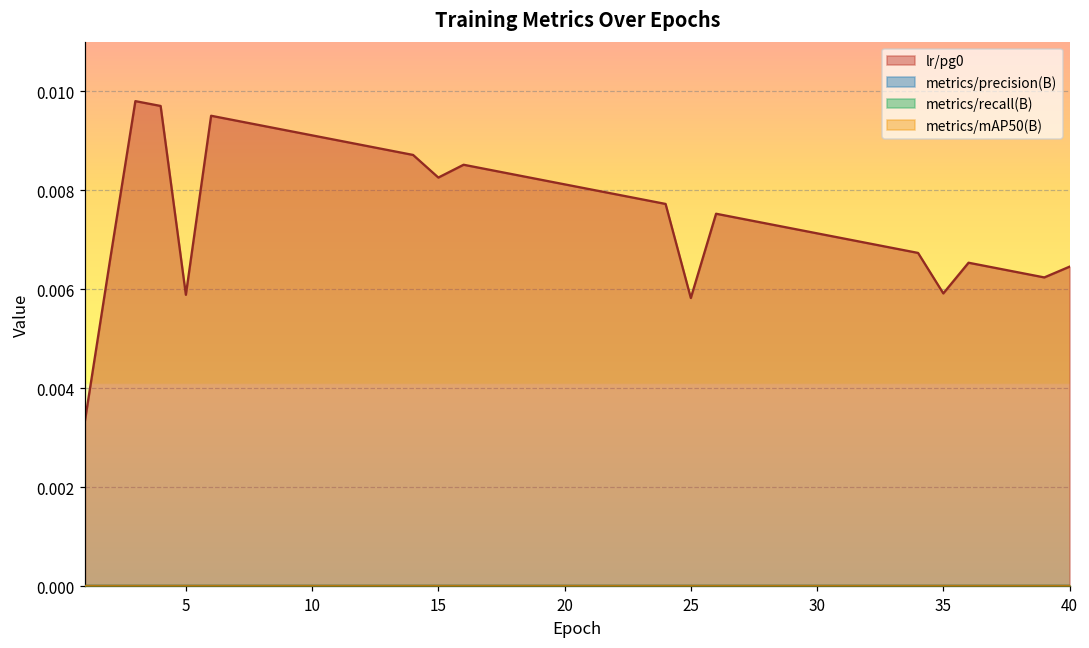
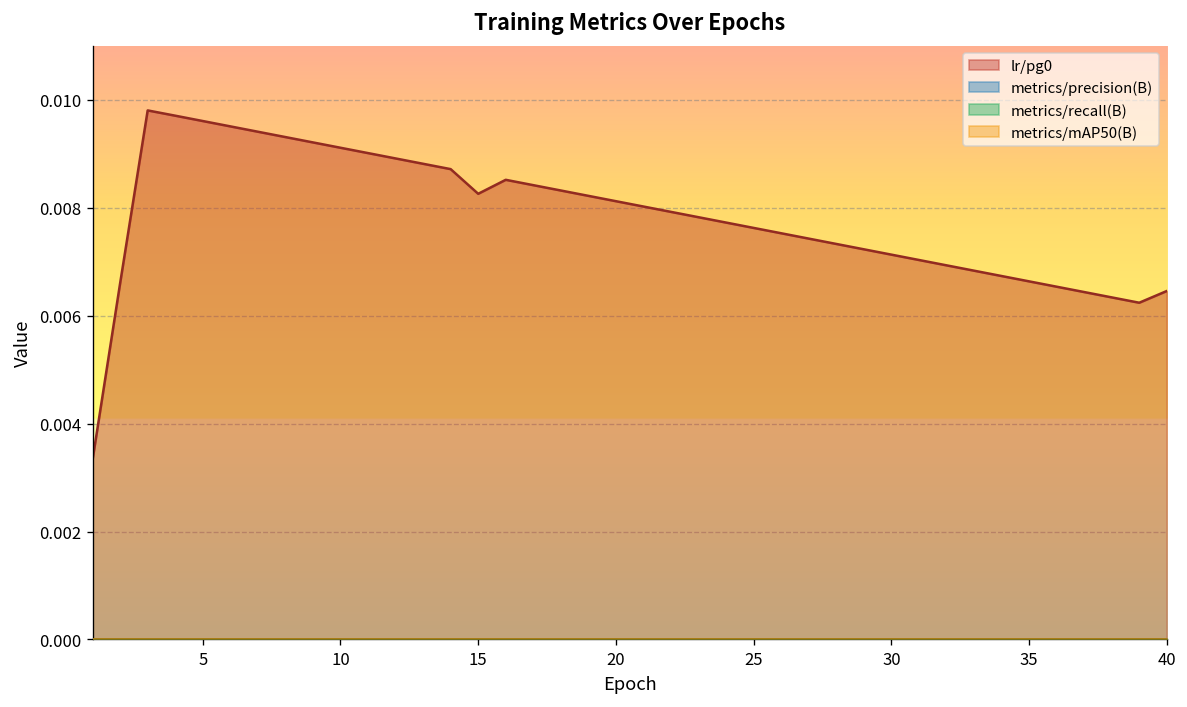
  {
    "lr/pg0": {
-     "5": 0.0059,
+     "5": 0.0096,
      "10": 0.0091,
      "15": 0.0083,
      "20": 0.0081,
-     "25": 0.0058,
+     "25": 0.0076,
      "30": 0.0071,
-     "35": 0.0059,
+     "35": 0.0066,
      "40": 0.0065
    },
    "metrics/mAP50(B)": {
      "5": 0.0000,
      "10": 0.0000,
      "15": 0.0000,
      "20": 0.0000,
      "25": 0.0000,
      "30": 0.0000,
      "35": 0.0000,
      "40": 0.0000
    }
  }
